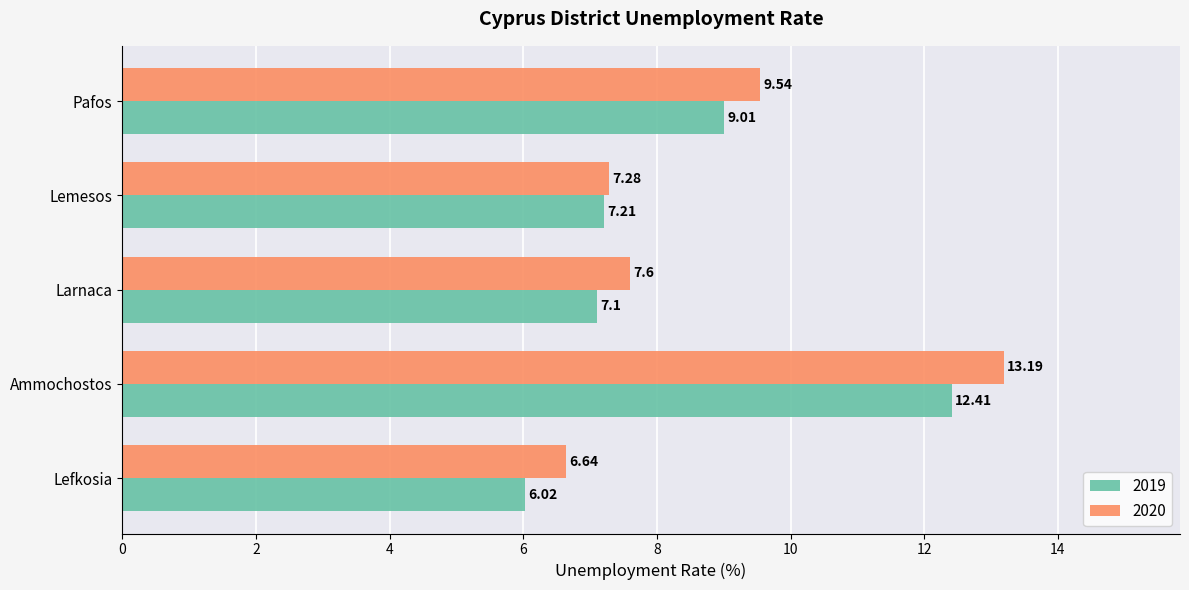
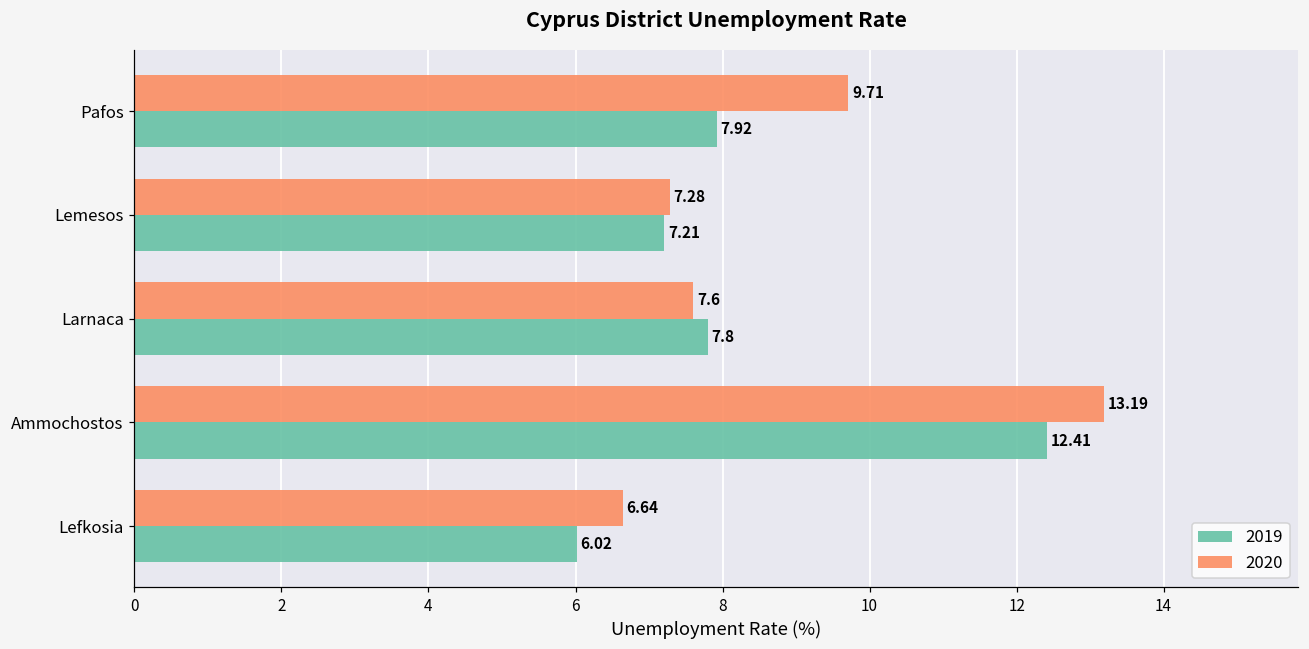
  {
    "2019": {
-     "Pafos": 9.01,
+     "Pafos": 7.92,
      "Lemesos": 7.21,
-     "Larnaca": 7.1,
+     "Larnaca": 7.8,
      "Ammochostos": 12.41,
      "Lefkosia": 6.02
    },
    "2020": {
-     "Pafos": 9.54,
+     "Pafos": 9.71,
      "Lemesos": 7.28,
      "Larnaca": 7.6,
      "Ammochostos": 13.19,
      "Lefkosia": 6.64
    }
  }
